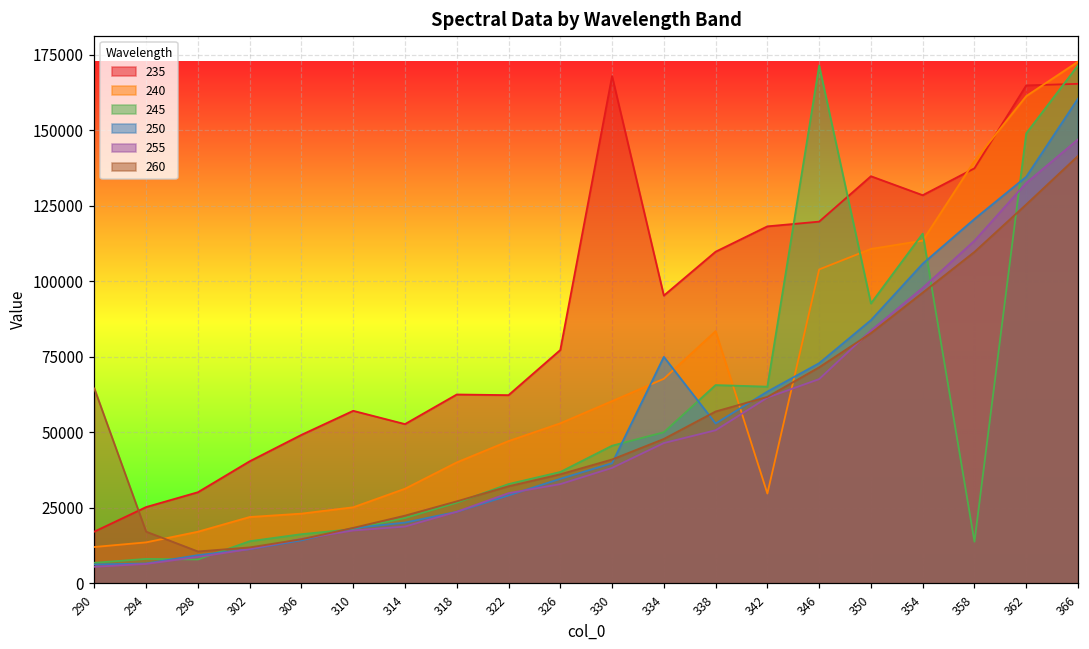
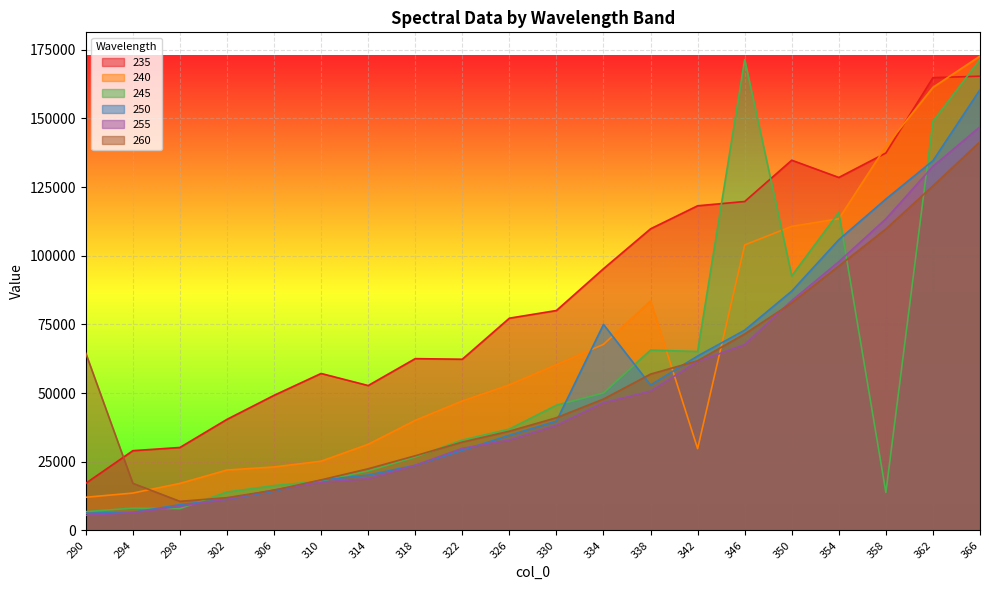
  {
    "235": {
      "290": 17000,
-     "294": 25000,
+     "294": 29000,
      "298": 30000,
      "302": 40000,
      "306": 49000,
      "310": 57000,
      "314": 53000,
      "318": 63000,
      "322": 62000,
      "326": 77000,
-     "330": 168000,
+     "330": 80000,
      "334": 95000,
      "338": 110000,
      "342": 118000,
      "346": 120000,
      "350": 135000,
      "354": 128000,
      "358": 137000,
      "362": 165000,
      "366": 165000
    },
    "240": {
      "290": 12000,
      "294": 14000,
      "298": 17000,
      "302": 22000,
      "306": 23000,
      "310": 25000,
      "314": 31000,
      "318": 40000,
      "322": 47000,
      "326": 53000,
      "330": 60000,
      "334": 68000,
      "338": 84000,
      "342": 30000,
      "346": 104000,
      "350": 111000,
      "354": 113000,
      "358": 140000,
      "362": 161000,
      "366": 173000
    },
    "245": {
      "294": 8000,
      "302": 14000,
      "306": 16000,
      "330": 46000,
      "334": 50000,
      "338": 66000,
      "342": 65000,
      "346": 171000,
      "350": 93000,
      "354": 116000,
      "358": 14000,
      "362": 149000,
      "366": 171000
    },
    "250": {
      "314": 20000,
      "326": 35000,
      "330": 40000,
      "334": 75000,
      "338": 53000,
      "342": 63000,
      "346": 73000,
      "350": 87000,
      "354": 106000,
      "358": 121000,
      "362": 135000,
      "366": 160000
    },
    "255": {
      "314": 19000,
      "326": 33000,
      "330": 38000,
      "334": 46000,
      "338": 51000,
      "346": 68000,
      "354": 98000,
      "358": 113000,
      "362": 133000,
      "366": 147000
    },
    "260": {
      "290": 65000,
      "294": 17000,
      "298": 11000,
      "330": 41000,
      "334": 48000,
      "338": 57000,
      "346": 72000,
      "354": 96000,
      "358": 110000,
      "362": 125000,
      "366": 141000
    }
  }
